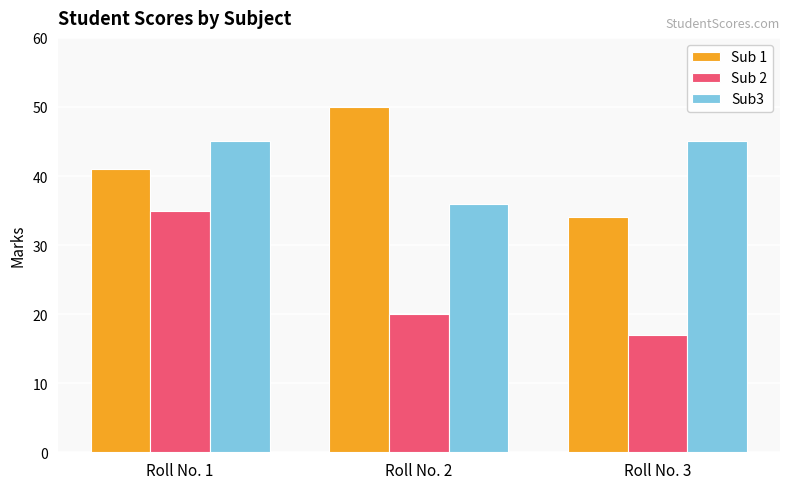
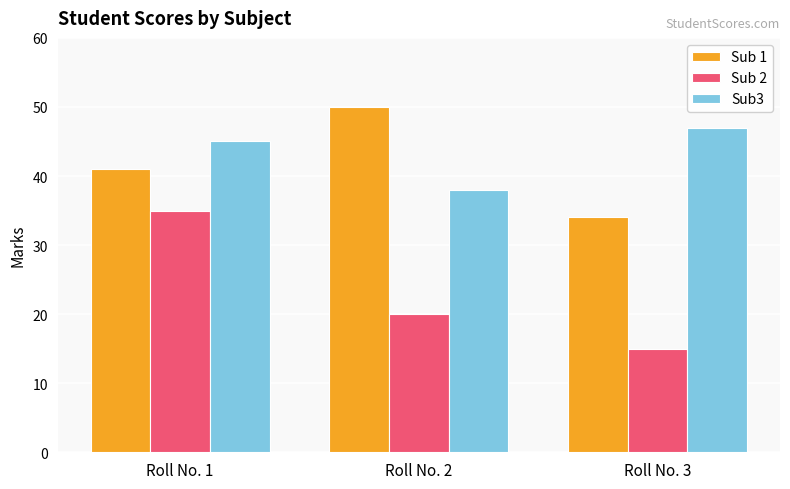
  {
    "Sub 1": {
      "Roll No. 1": 41,
      "Roll No. 2": 50,
      "Roll No. 3": 34
    },
    "Sub 2": {
      "Roll No. 1": 35,
      "Roll No. 2": 20,
-     "Roll No. 3": 17
+     "Roll No. 3": 15
    },
    "Sub3": {
      "Roll No. 1": 45,
-     "Roll No. 2": 36,
-     "Roll No. 3": 45
+     "Roll No. 2": 38,
+     "Roll No. 3": 47
    }
  }
